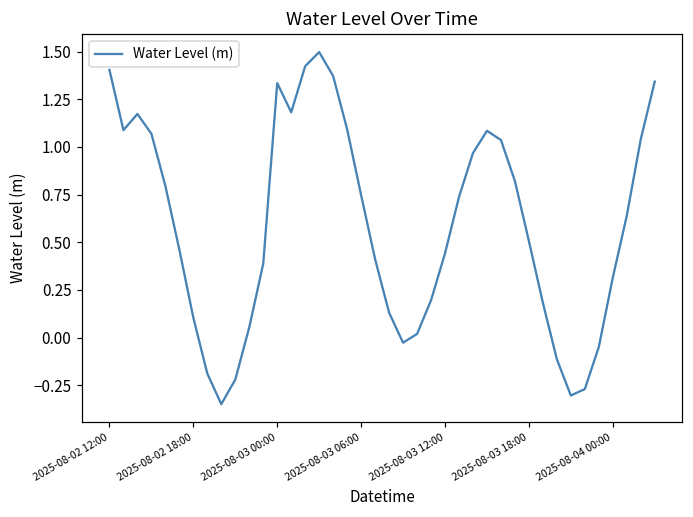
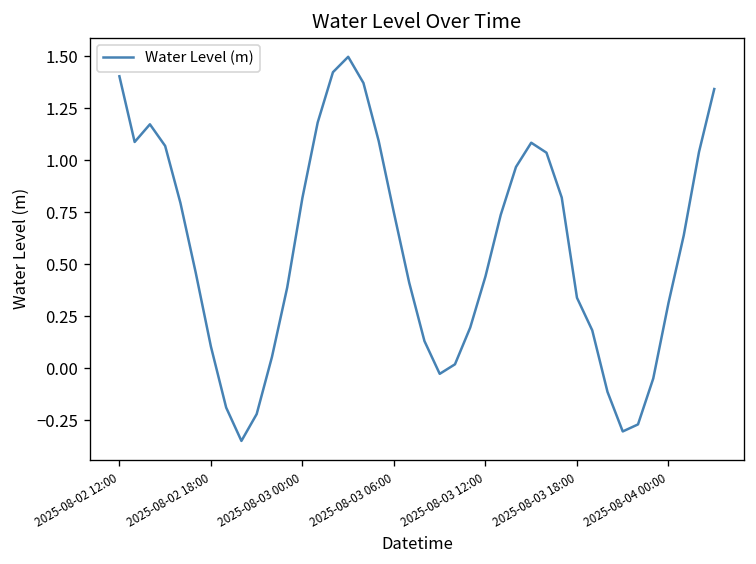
  {
    "2025-08-02 12:00": 1.40,
    "2025-08-02 18:00": 0.10,
-   "2025-08-03 00:00": 1.33,
+   "2025-08-03 00:00": 0.82,
    "2025-08-03 06:00": 0.75,
    "2025-08-03 12:00": 0.44,
-   "2025-08-03 18:00": 0.51,
+   "2025-08-03 18:00": 0.34,
    "2025-08-04 00:00": 0.31
  }
